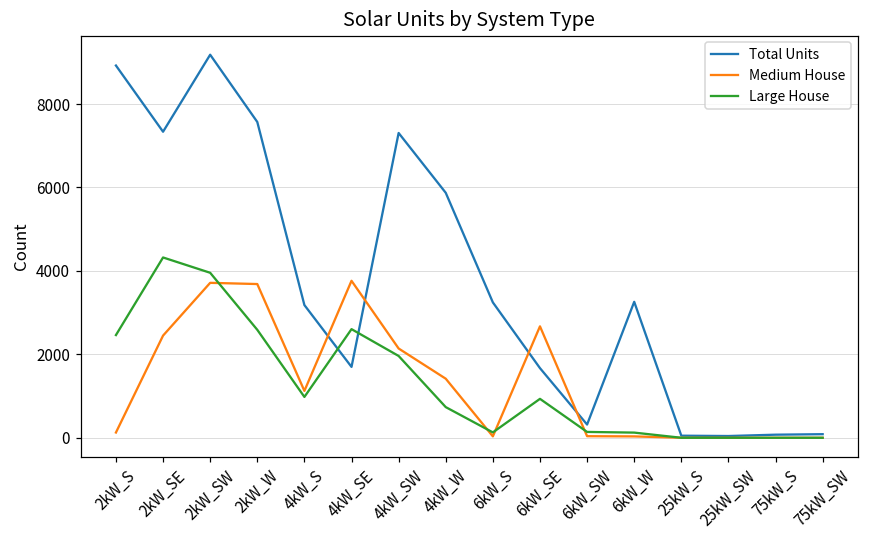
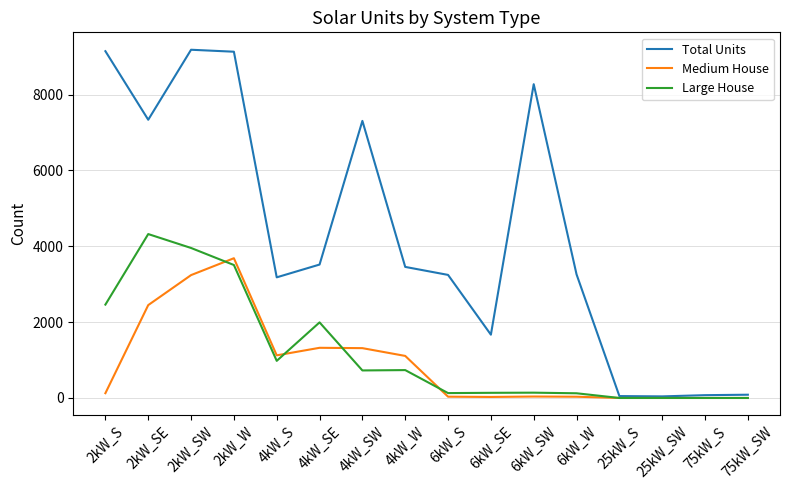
  {
    "Total Units": {
-     "2kW_S": 8900,
+     "2kW_S": 9100,
      "2kW_SE": 7300,
      "2kW_SW": 9200,
-     "2kW_W": 7600,
+     "2kW_W": 9100,
      "4kW_S": 3200,
-     "4kW_SE": 1700,
+     "4kW_SE": 3500,
      "4kW_SW": 7300,
-     "4kW_W": 5900,
+     "4kW_W": 3500,
      "6kW_S": 3200,
      "6kW_SE": 1700,
-     "6kW_SW": 300,
+     "6kW_SW": 8300,
      "6kW_W": 3300,
      "75kW_S": 100,
      "75kW_SW": 100
    },
    "Medium House": {
      "2kW_S": 100,
      "2kW_SE": 2400,
-     "2kW_SW": 3700,
+     "2kW_SW": 3200,
      "2kW_W": 3700,
      "4kW_S": 1100,
-     "4kW_SE": 3800,
-     "4kW_SW": 2100,
-     "4kW_W": 1400,
+     "4kW_SE": 1300,
+     "4kW_SW": 1300,
+     "4kW_W": 1100,
      "6kW_S": 0,
-     "6kW_SE": 2700,
+     "6kW_SE": 0,
      "6kW_SW": 0,
      "6kW_W": 0
    },
    "Large House": {
      "2kW_S": 2500,
      "2kW_SE": 4300,
      "2kW_SW": 4000,
-     "2kW_W": 2600,
+     "2kW_W": 3500,
      "4kW_S": 1000,
-     "4kW_SE": 2600,
-     "4kW_SW": 2000,
+     "4kW_SE": 2000,
+     "4kW_SW": 700,
      "4kW_W": 700,
      "6kW_S": 100,
-     "6kW_SE": 900,
+     "6kW_SE": 100,
      "6kW_SW": 100,
      "6kW_W": 100
    }
  }
